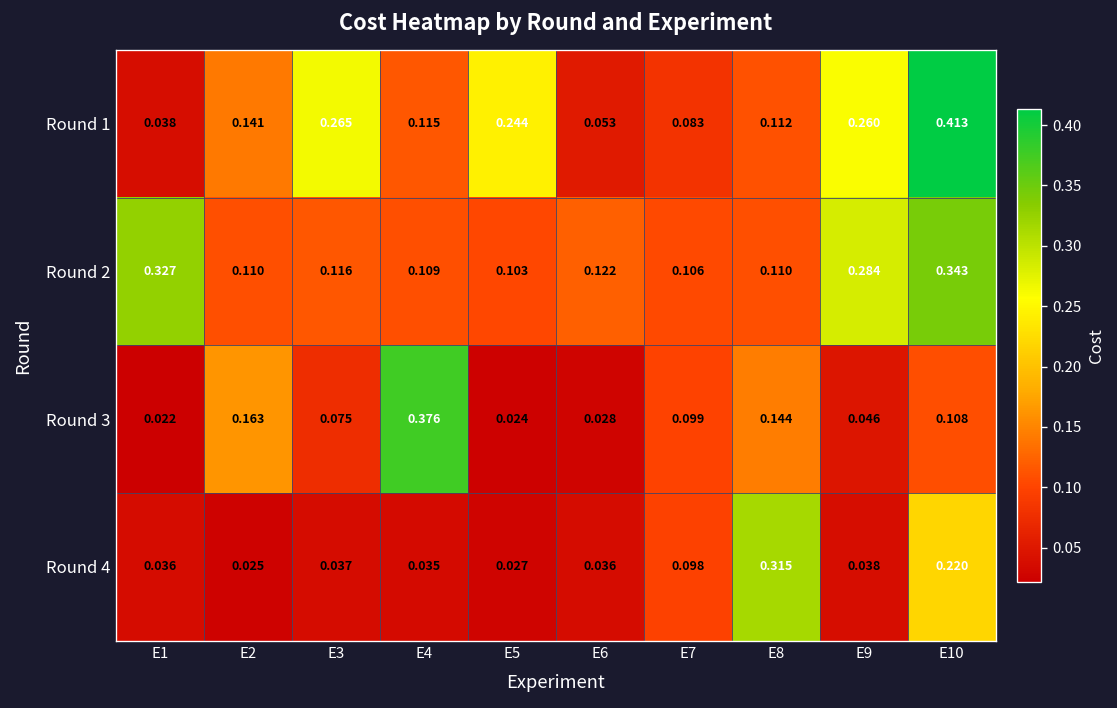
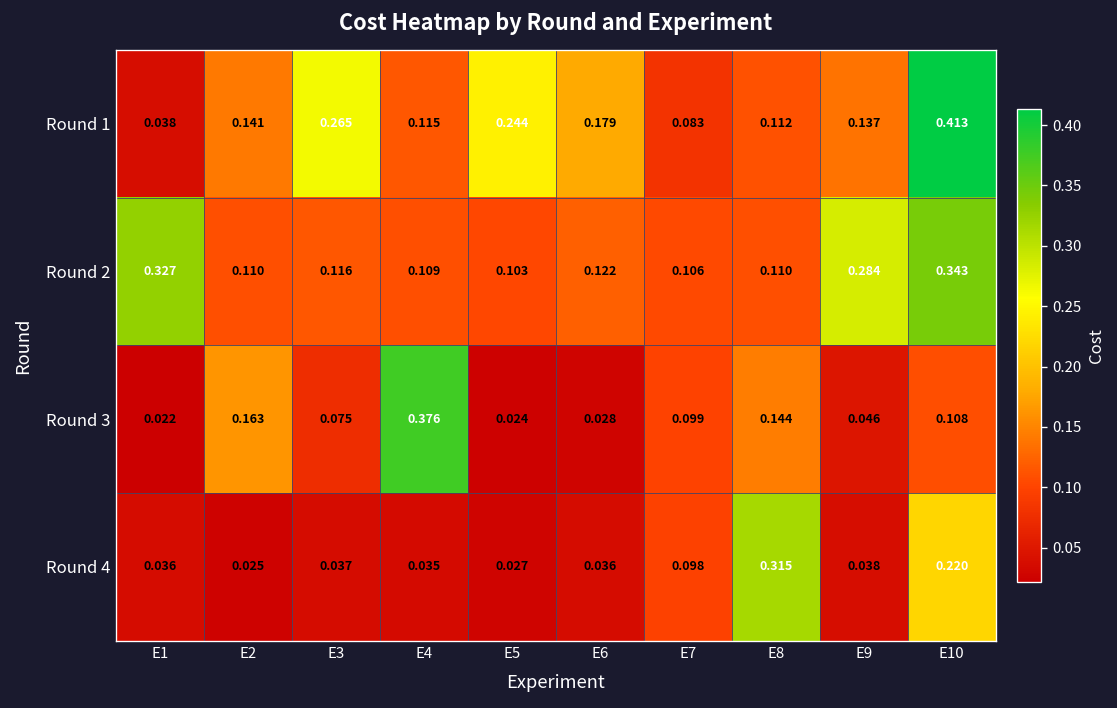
  {
    "Round 1": {
      "E1": 0.038,
      "E2": 0.141,
      "E3": 0.265,
      "E4": 0.115,
      "E5": 0.244,
-     "E6": 0.053,
+     "E6": 0.179,
      "E7": 0.083,
      "E8": 0.112,
-     "E9": 0.260,
+     "E9": 0.137,
      "E10": 0.413
    },
    "Round 2": {
      "E1": 0.327,
      "E2": 0.110,
      "E3": 0.116,
      "E4": 0.109,
      "E5": 0.103,
      "E6": 0.122,
      "E7": 0.106,
      "E8": 0.110,
      "E9": 0.284,
      "E10": 0.343
    },
    "Round 3": {
      "E1": 0.022,
      "E2": 0.163,
      "E3": 0.075,
      "E4": 0.376,
      "E5": 0.024,
      "E6": 0.028,
      "E7": 0.099,
      "E8": 0.144,
      "E9": 0.046,
      "E10": 0.108
    },
    "Round 4": {
      "E1": 0.036,
      "E2": 0.025,
      "E3": 0.037,
      "E4": 0.035,
      "E5": 0.027,
      "E6": 0.036,
      "E7": 0.098,
      "E8": 0.315,
      "E9": 0.038,
      "E10": 0.220
    }
  }
